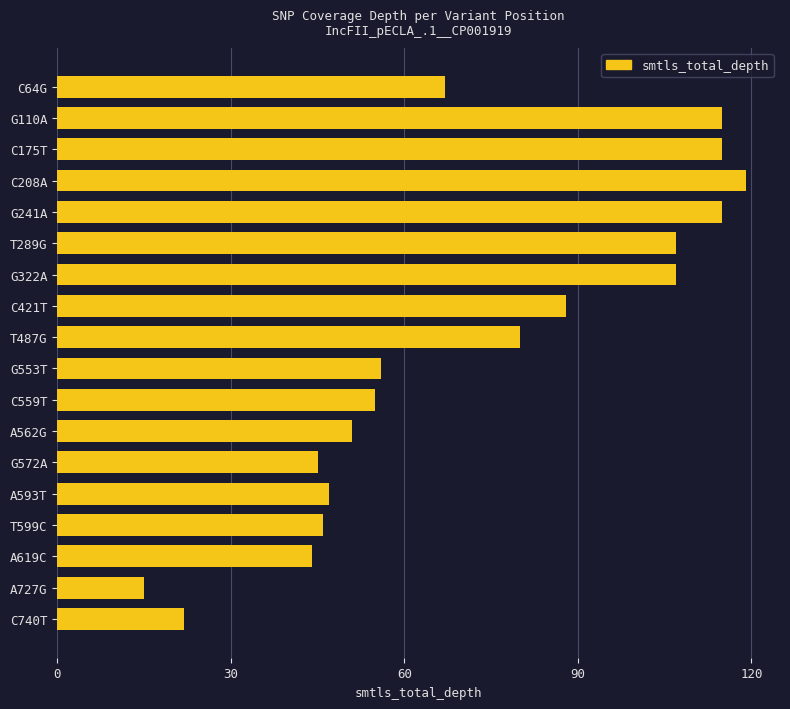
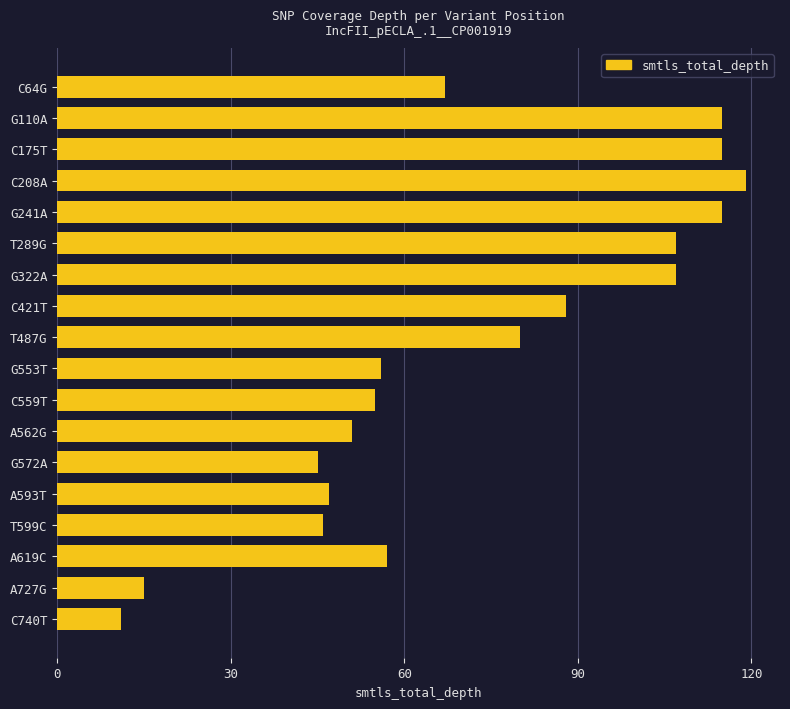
  {
    "C64G": 67,
    "G110A": 115,
    "C175T": 115,
    "C208A": 119,
    "G241A": 115,
    "T289G": 107,
    "G322A": 107,
    "C421T": 88,
    "T487G": 80,
    "G553T": 56,
    "C559T": 55,
    "A562G": 51,
    "G572A": 45,
    "A593T": 47,
    "T599C": 46,
-   "A619C": 44,
+   "A619C": 57,
    "A727G": 15,
-   "C740T": 22
+   "C740T": 11
  }
